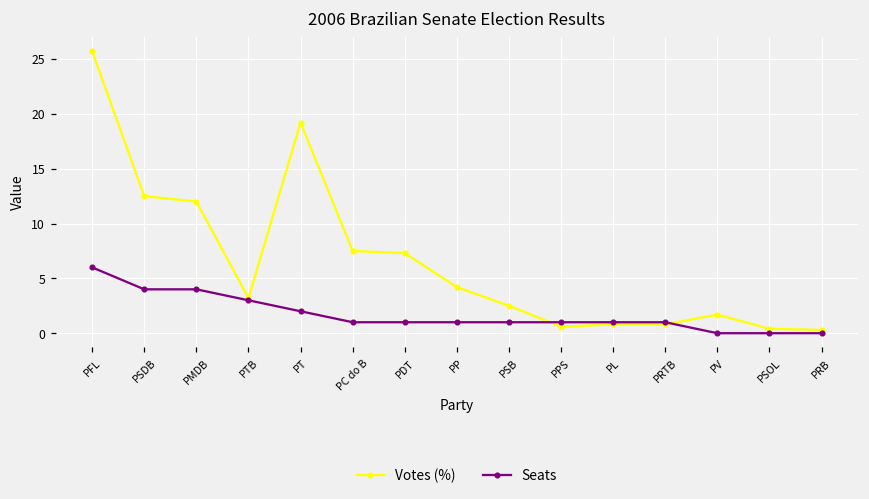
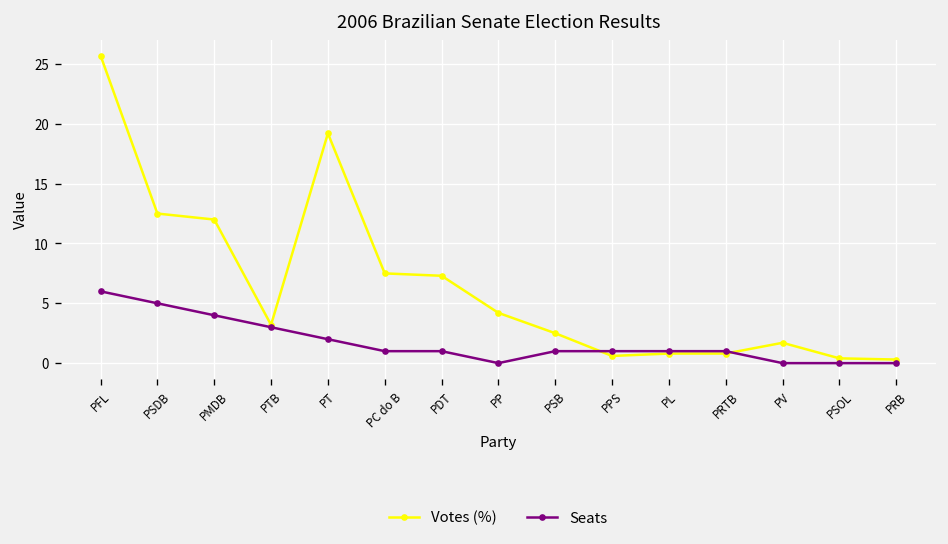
  {
    "Votes (%)": {
      "PFL": 26,
      "PSDB": 13,
      "PMDB": 12,
      "PT": 19,
      "PC do B": 8,
      "PDT": 7,
      "PP": 4,
      "PSB": 3,
      "PPS": 1,
      "PV": 2,
      "PSOL": 0,
      "PRB": 0
    },
    "Seats": {
      "PFL": 6,
-     "PSDB": 4,
+     "PSDB": 5,
      "PMDB": 4,
      "PT": 2,
      "PC do B": 1,
      "PDT": 1,
-     "PP": 1,
+     "PP": 0,
      "PSB": 1,
      "PPS": 1,
      "PV": 0,
      "PSOL": 0,
      "PRB": 0
    }
  }
